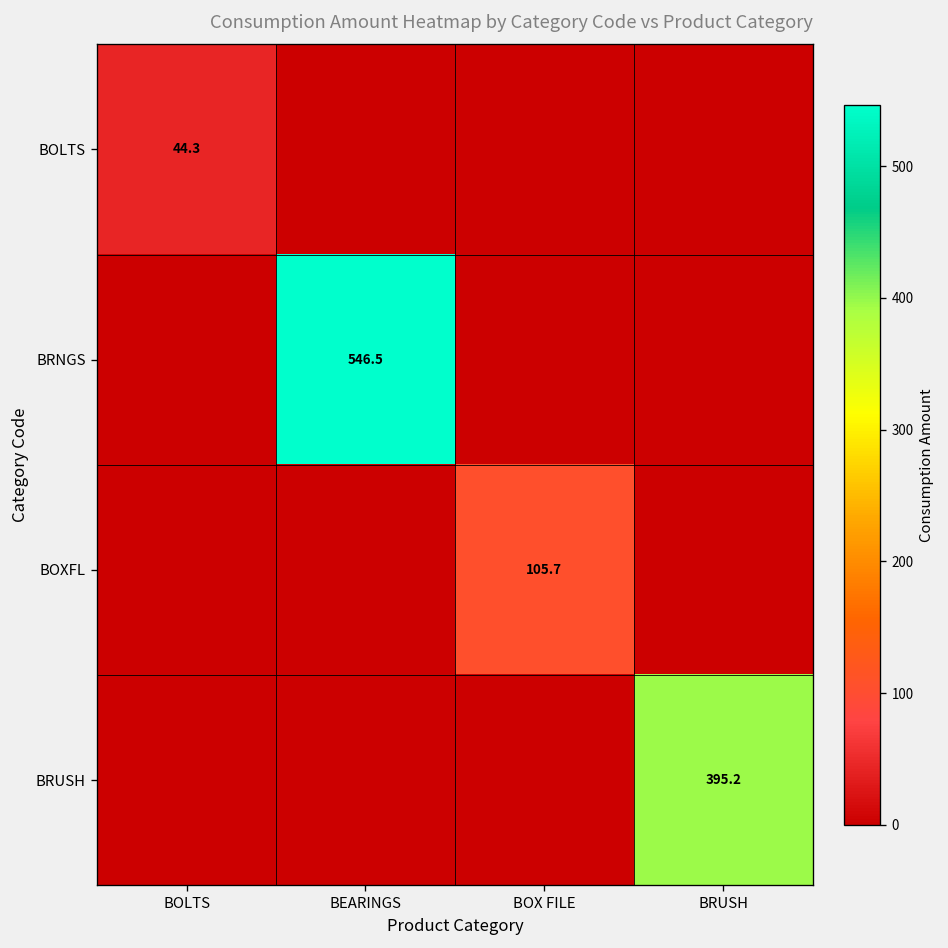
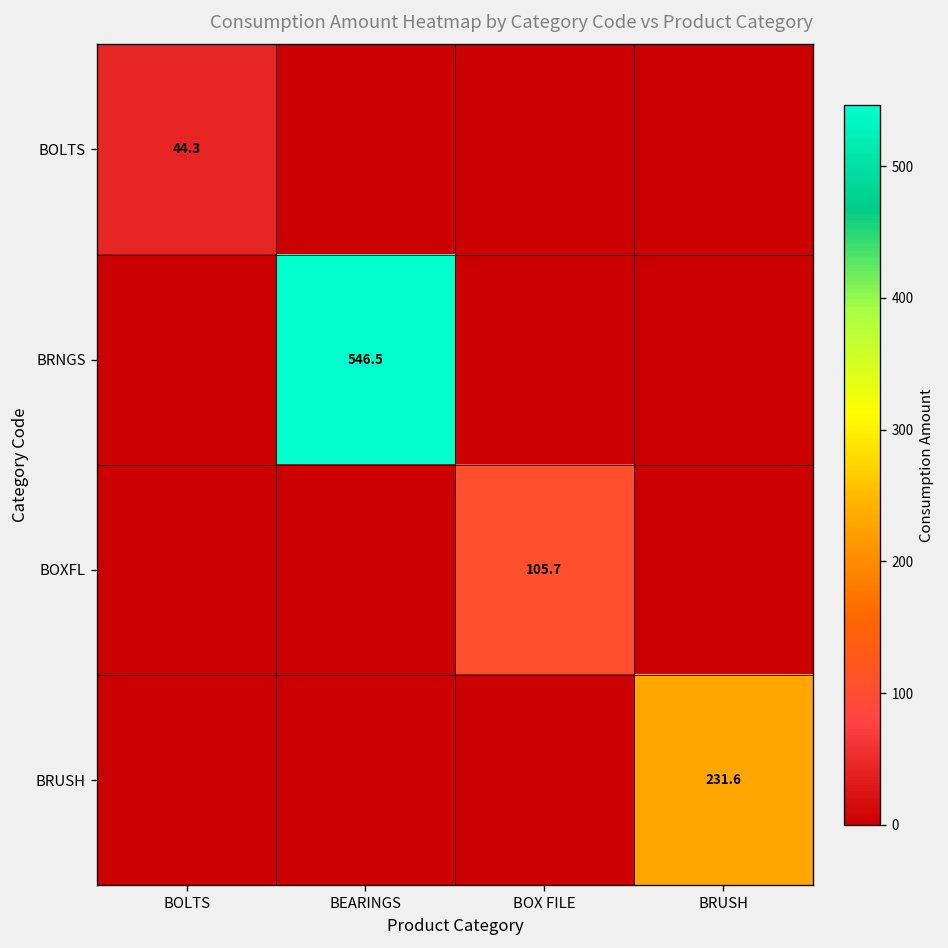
  {
    "BOLTS": {
      "BOLTS": 44.3
    },
    "BRNGS": {
      "BEARINGS": 546.5
    },
    "BOXFL": {
      "BOX FILE": 105.7
    },
    "BRUSH": {
-     "BRUSH": 395.2
+     "BRUSH": 231.6
    }
  }
